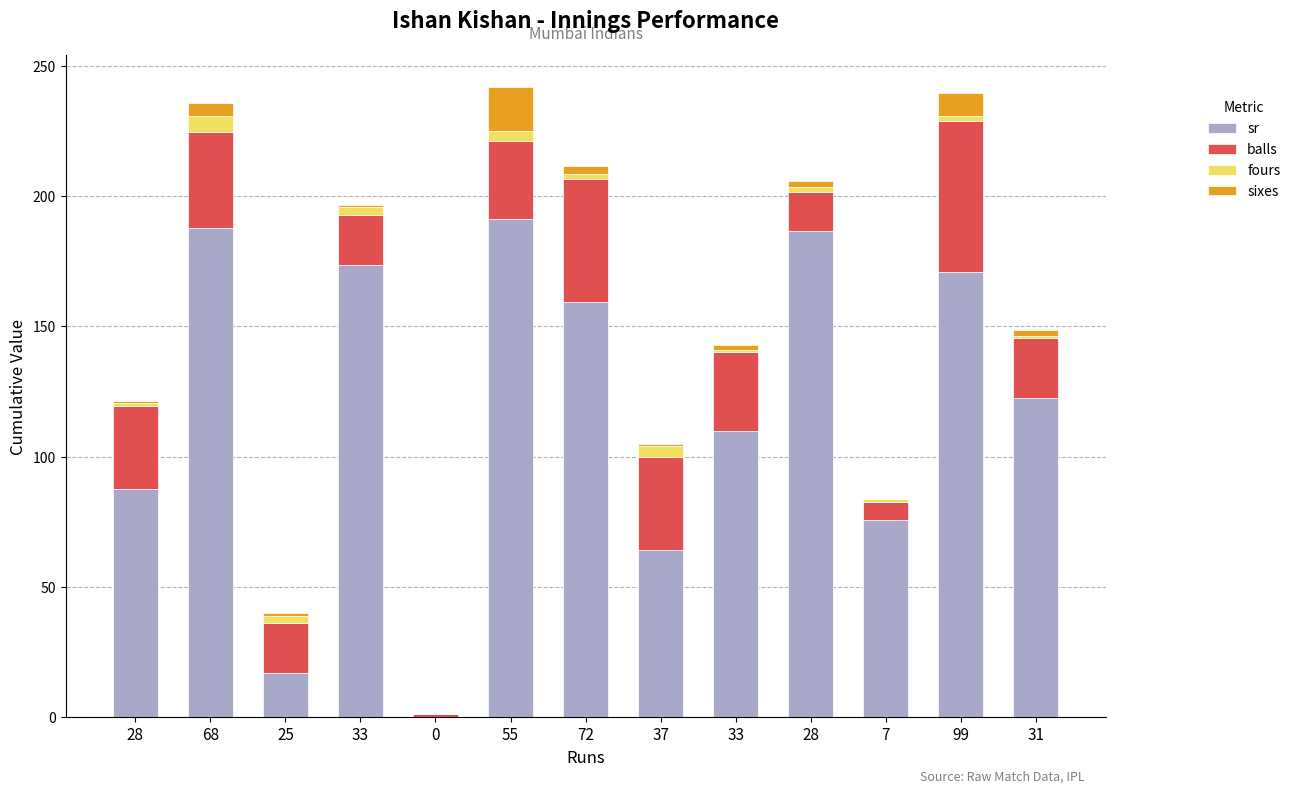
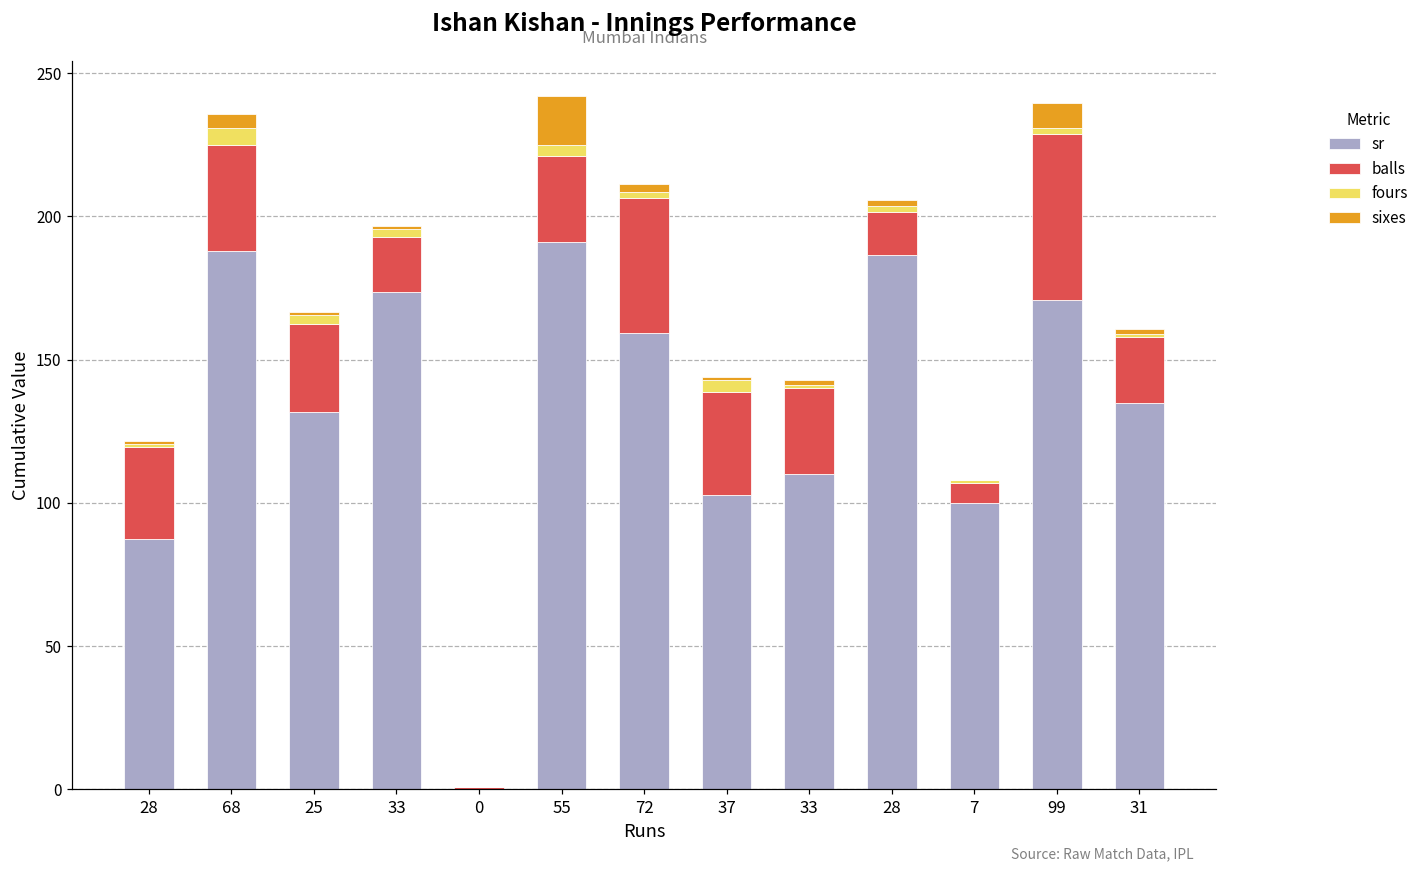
  {
    "sr": {
      "68": 188,
-     "25": 17,
+     "25": 132,
      "0": 0,
      "55": 191,
      "72": 159,
-     "37": 64,
-     "7": 76,
+     "37": 103,
+     "7": 100,
      "99": 171,
-     "31": 122
+     "31": 135
    },
    "balls": {
      "68": 37,
-     "25": 19,
+     "25": 31,
      "0": 1,
      "55": 30,
      "72": 47,
      "37": 36,
      "7": 7,
      "99": 58,
      "31": 23
    },
    "fours": {
      "68": 6,
      "25": 3,
      "0": 0,
      "55": 4,
      "72": 2,
      "37": 4,
      "7": 1,
      "99": 2,
      "31": 1
    },
    "sixes": {
      "68": 5,
      "25": 1,
      "0": 0,
      "55": 17,
      "72": 3,
      "37": 1,
      "7": 0,
      "99": 9,
      "31": 2
    }
  }
